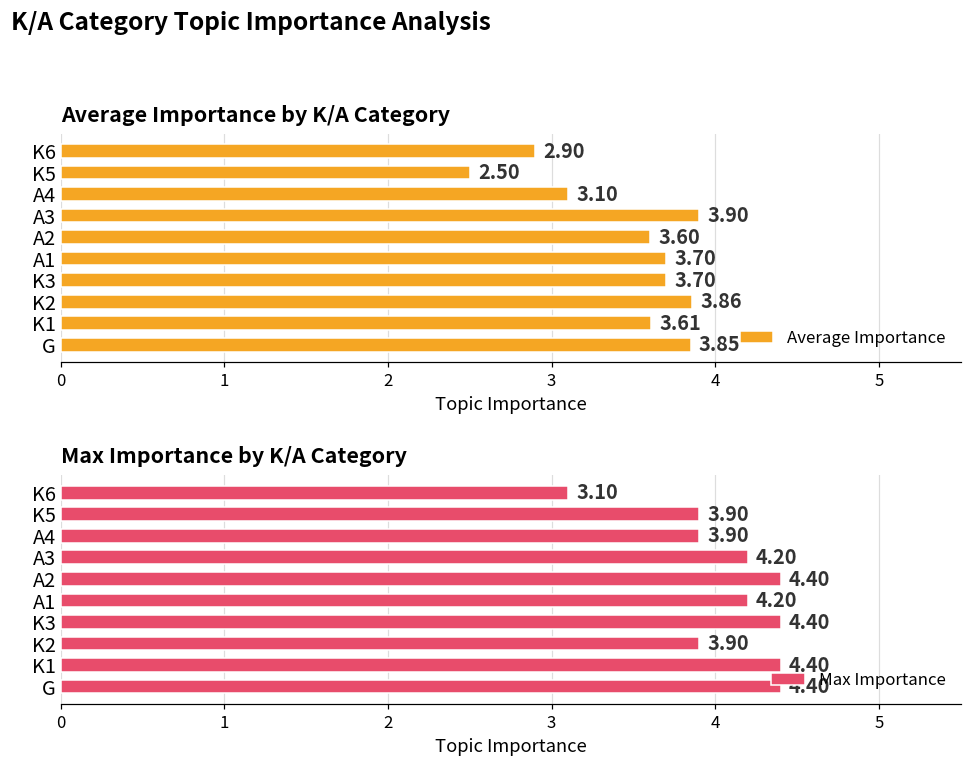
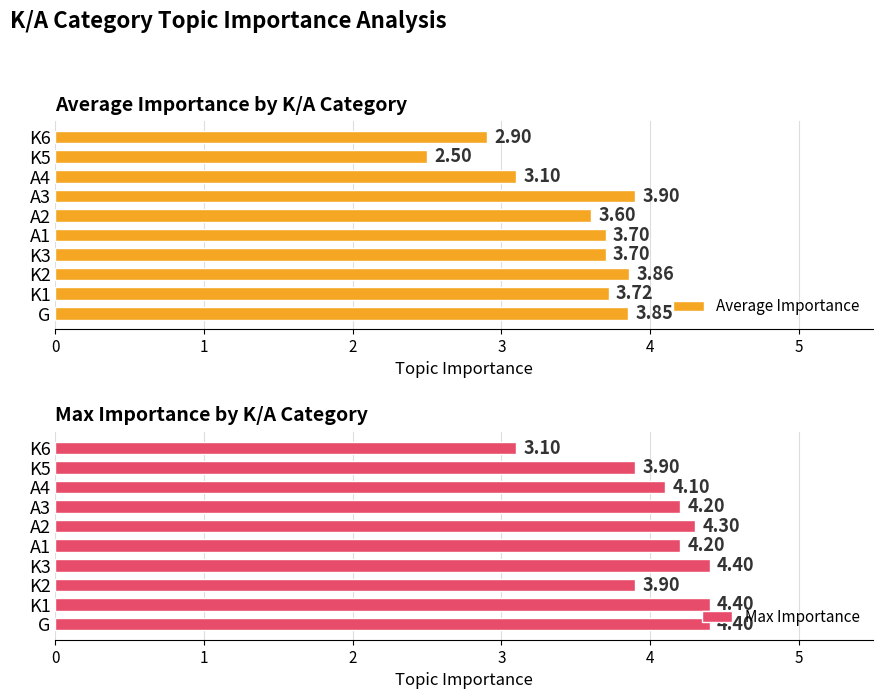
  {
    "Average Importance by K/A Category": {
      "K6": 2.90,
      "K5": 2.50,
      "A4": 3.10,
      "A3": 3.90,
      "A2": 3.60,
      "A1": 3.70,
      "K3": 3.70,
      "K2": 3.86,
-     "K1": 3.61,
+     "K1": 3.72,
      "G": 3.85
    },
    "Max Importance by K/A Category": {
      "K6": 3.10,
      "K5": 3.90,
-     "A4": 3.90,
+     "A4": 4.10,
      "A3": 4.20,
-     "A2": 4.40,
+     "A2": 4.30,
      "A1": 4.20,
      "K3": 4.40,
      "K2": 3.90,
      "K1": 4.40,
      "G": 4.40
    }
  }
